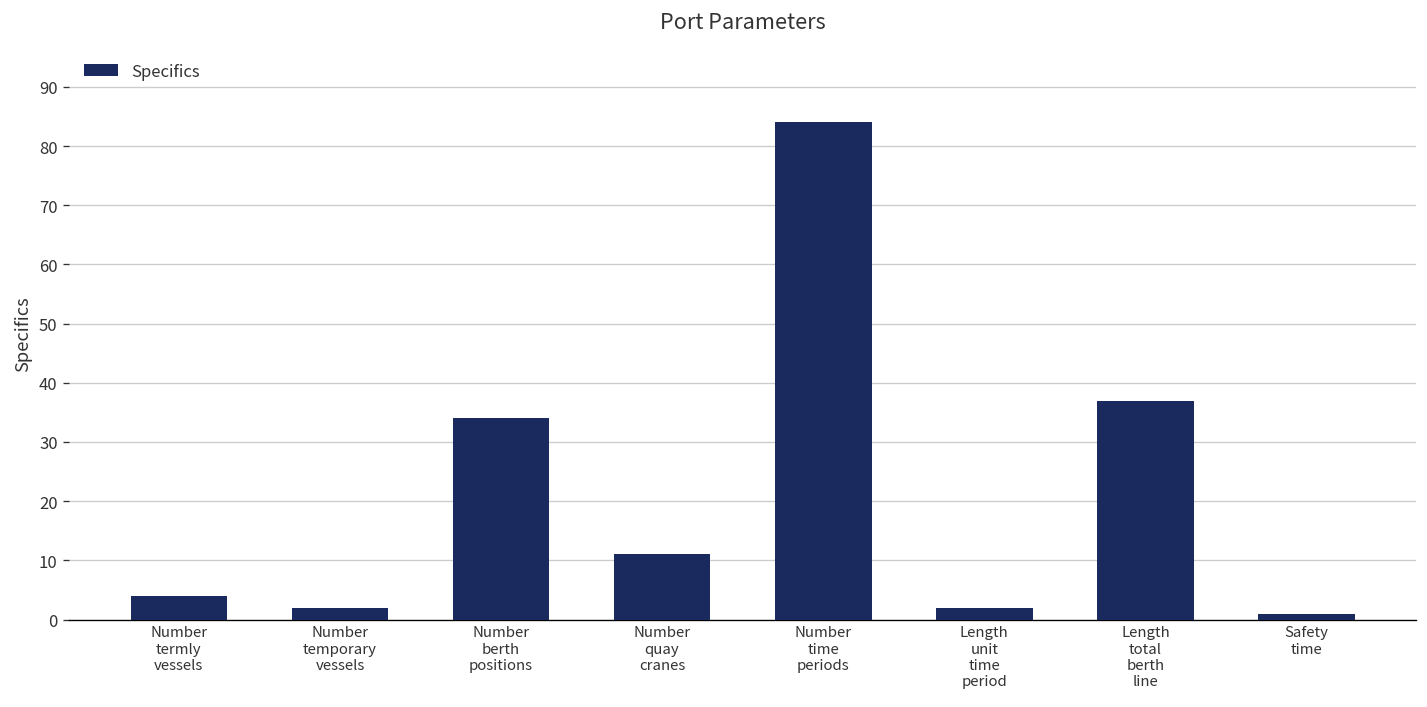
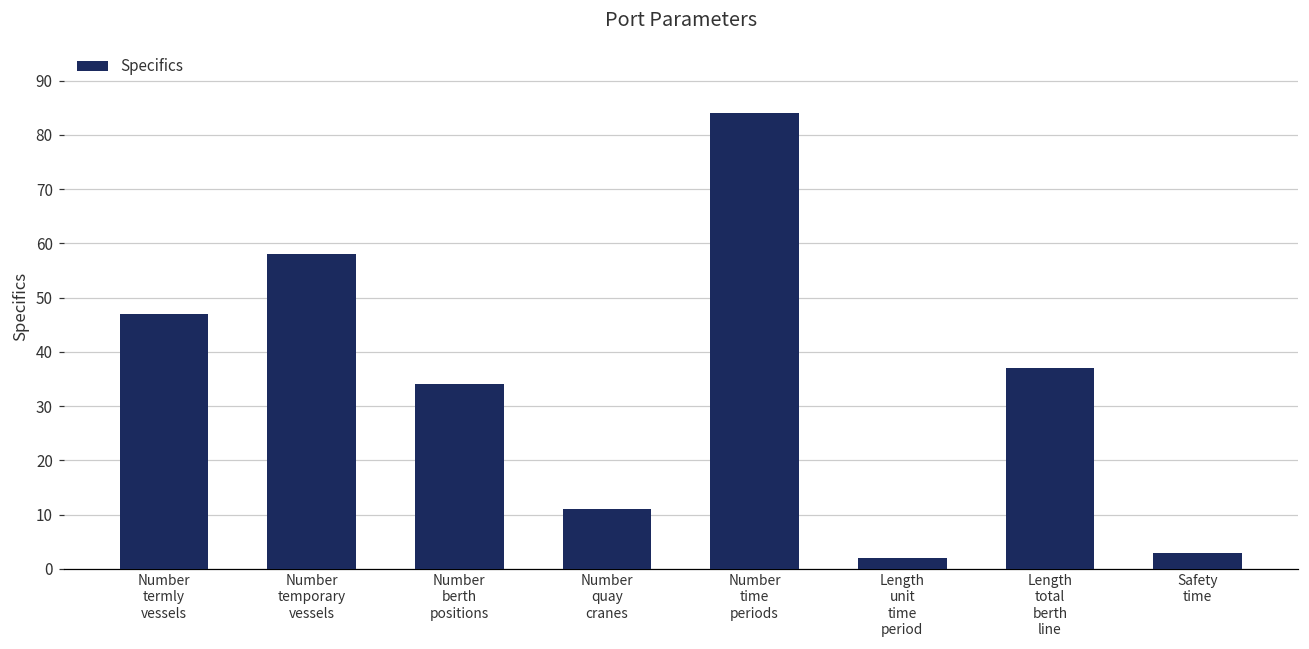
  {
-   "Number termly vessels": 4,
-   "Number temporary vessels": 2,
+   "Number termly vessels": 47,
+   "Number temporary vessels": 58,
    "Number berth positions": 34,
    "Number quay cranes": 11,
    "Number time periods": 84,
    "Length unit time period": 2,
    "Length total berth line": 37,
-   "Safety time": 1
+   "Safety time": 3
  }
